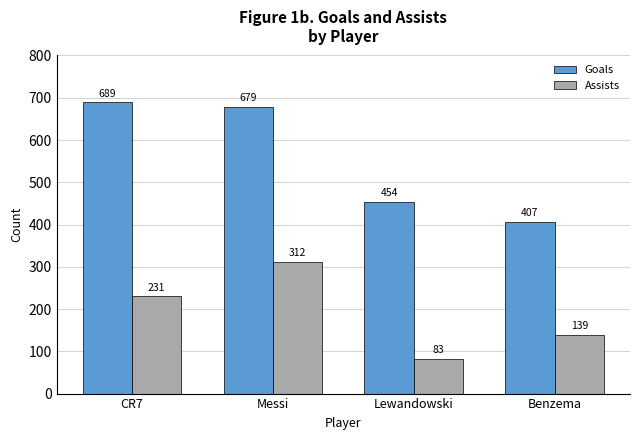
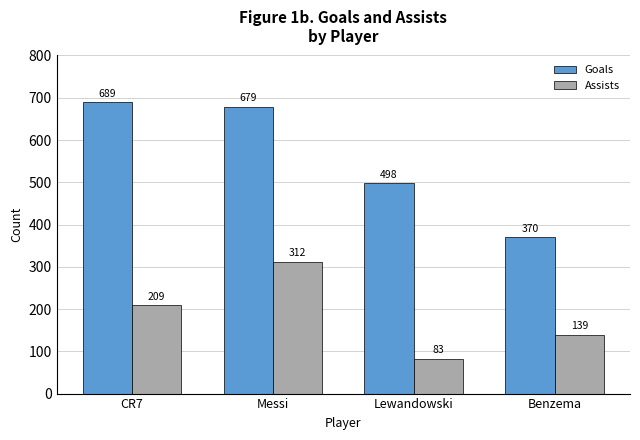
  {
    "Goals": {
      "CR7": 689,
      "Messi": 679,
-     "Lewandowski": 454,
-     "Benzema": 407
+     "Lewandowski": 498,
+     "Benzema": 370
    },
    "Assists": {
-     "CR7": 231,
+     "CR7": 209,
      "Messi": 312,
      "Lewandowski": 83,
      "Benzema": 139
    }
  }
